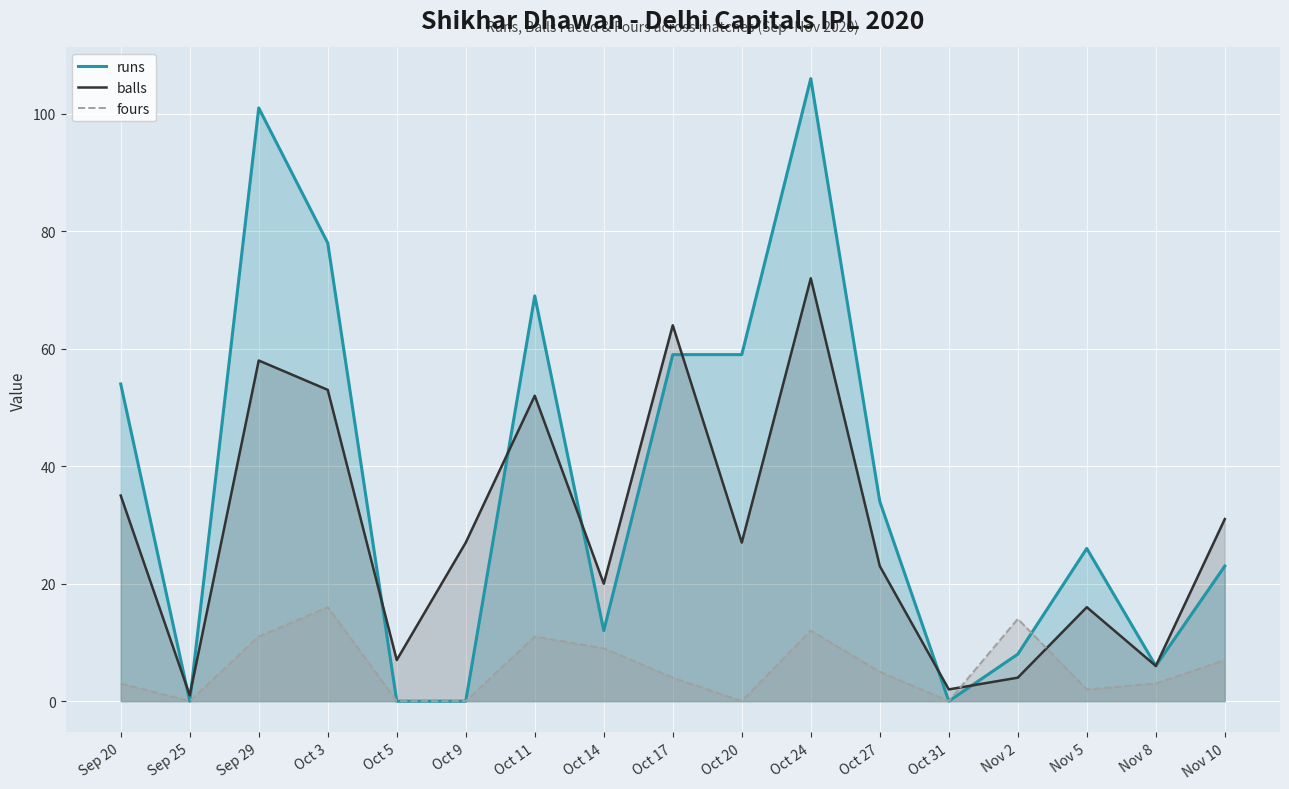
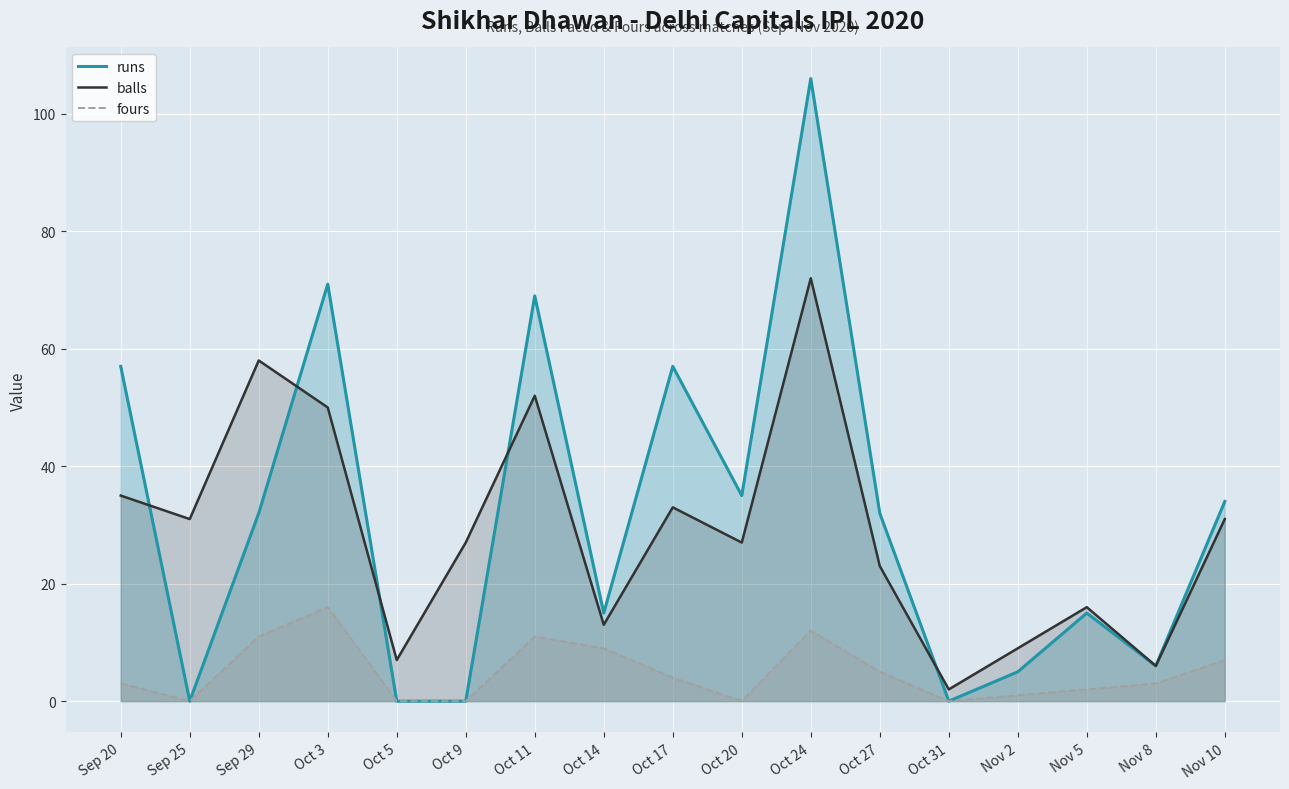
  {
    "runs": {
-     "Sep 20": 54,
-     "Sep 29": 101,
-     "Oct 3": 78,
+     "Sep 20": 57,
+     "Sep 29": 32,
+     "Oct 3": 71,
      "Oct 11": 69,
-     "Oct 14": 12,
-     "Oct 17": 59,
-     "Oct 20": 59,
+     "Oct 14": 15,
+     "Oct 17": 57,
+     "Oct 20": 35,
      "Oct 24": 106,
-     "Oct 27": 34,
-     "Nov 2": 8,
-     "Nov 5": 26,
-     "Nov 10": 23
+     "Oct 27": 32,
+     "Nov 2": 5,
+     "Nov 5": 15,
+     "Nov 10": 34
    },
    "balls": {
      "Sep 20": 35,
-     "Sep 25": 1,
+     "Sep 25": 31,
      "Sep 29": 58,
-     "Oct 3": 53,
+     "Oct 3": 50,
      "Oct 5": 7,
      "Oct 9": 27,
      "Oct 11": 52,
-     "Oct 14": 20,
-     "Oct 17": 64,
+     "Oct 14": 13,
+     "Oct 17": 33,
      "Oct 20": 27,
      "Oct 24": 72,
      "Oct 27": 23,
      "Oct 31": 2,
-     "Nov 2": 4,
+     "Nov 2": 9,
      "Nov 5": 16,
      "Nov 10": 31
    },
    "fours": {
      "Sep 20": 3,
      "Sep 29": 11,
      "Oct 3": 16,
      "Oct 11": 11,
      "Oct 14": 9,
      "Oct 17": 4,
      "Oct 20": 0,
      "Oct 24": 12,
      "Oct 27": 5,
-     "Nov 2": 14,
+     "Nov 2": 1,
      "Nov 5": 2,
      "Nov 8": 3,
      "Nov 10": 7
    }
  }
